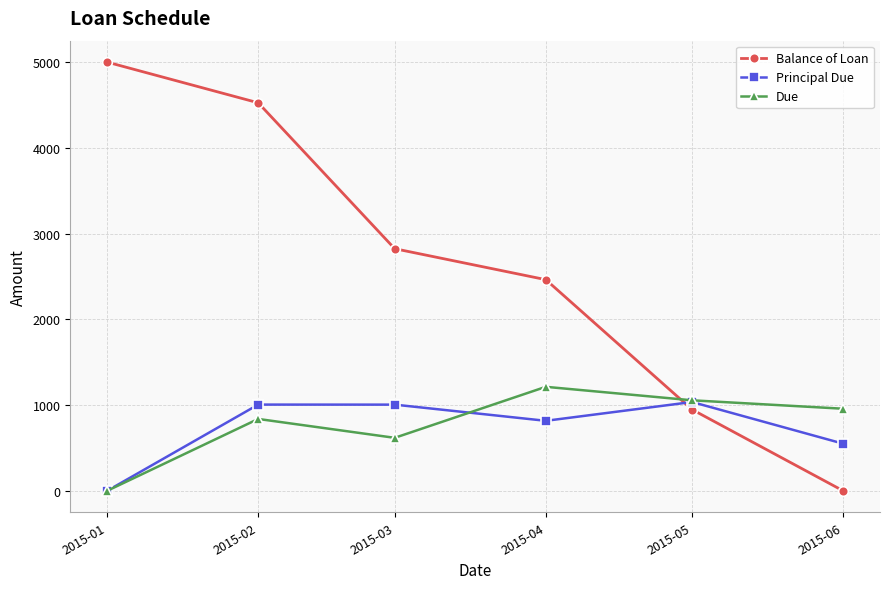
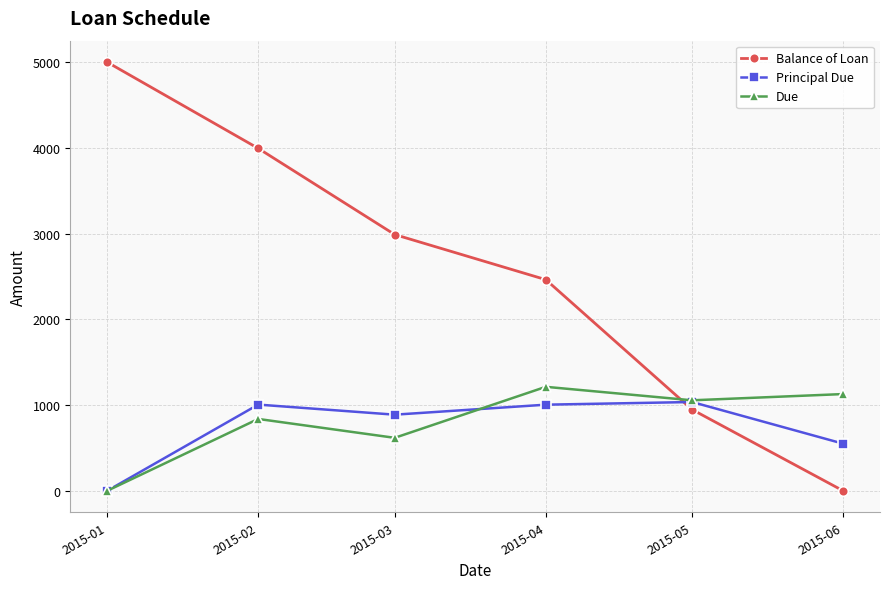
  {
    "Balance of Loan": {
      "2015-01": 5000,
-     "2015-02": 4500,
-     "2015-03": 2800,
+     "2015-02": 4000,
+     "2015-03": 3000,
      "2015-04": 2500,
      "2015-05": 900,
      "2015-06": 0
    },
    "Principal Due": {
      "2015-02": 1000,
-     "2015-03": 1000,
-     "2015-04": 800,
+     "2015-03": 900,
+     "2015-04": 1000,
      "2015-06": 500
    },
    "Due": {
      "2015-02": 800,
      "2015-03": 600,
      "2015-04": 1200,
-     "2015-06": 1000
+     "2015-06": 1100
    }
  }
